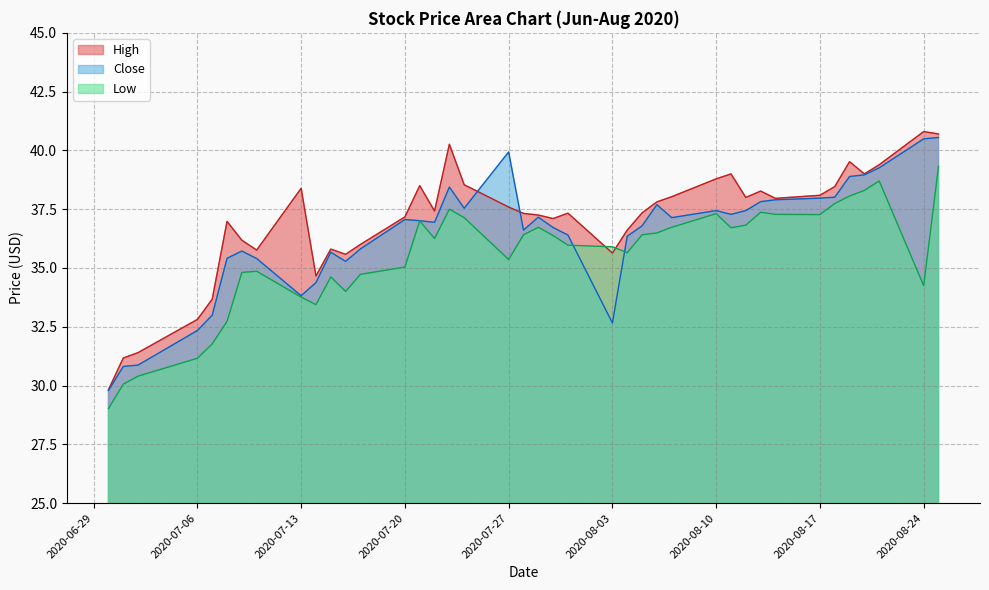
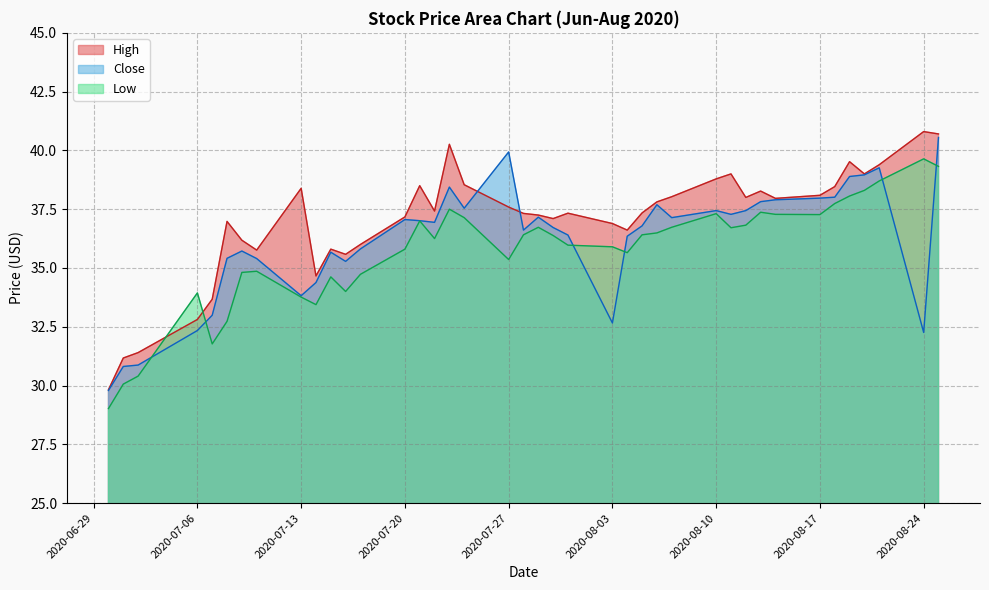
  {
    "High": {
      "2020-07-06": 32.8,
      "2020-07-13": 38.4,
      "2020-07-20": 37.2,
      "2020-07-27": 37.6,
-     "2020-08-03": 35.6,
+     "2020-08-03": 36.9,
      "2020-08-10": 38.8,
      "2020-08-17": 38.1,
      "2020-08-24": 40.8
    },
    "Close": {
      "2020-07-06": 32.3,
      "2020-07-20": 37.1,
      "2020-07-27": 39.9,
      "2020-08-03": 32.7,
      "2020-08-10": 37.4,
      "2020-08-17": 38.0,
-     "2020-08-24": 40.5
+     "2020-08-24": 32.3
    },
    "Low": {
-     "2020-07-06": 31.2,
-     "2020-07-20": 35.0,
+     "2020-07-06": 33.9,
+     "2020-07-20": 35.8,
      "2020-07-27": 35.4,
      "2020-08-03": 35.9,
      "2020-08-10": 37.3,
      "2020-08-17": 37.3,
-     "2020-08-24": 34.2
+     "2020-08-24": 39.6
    }
  }
